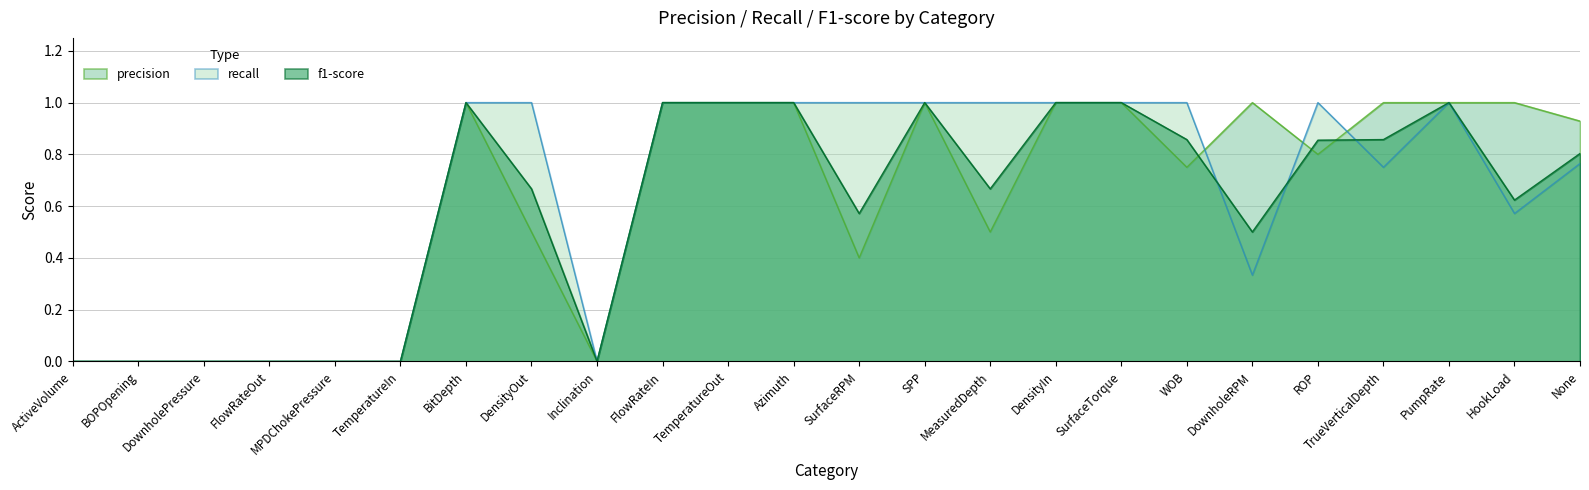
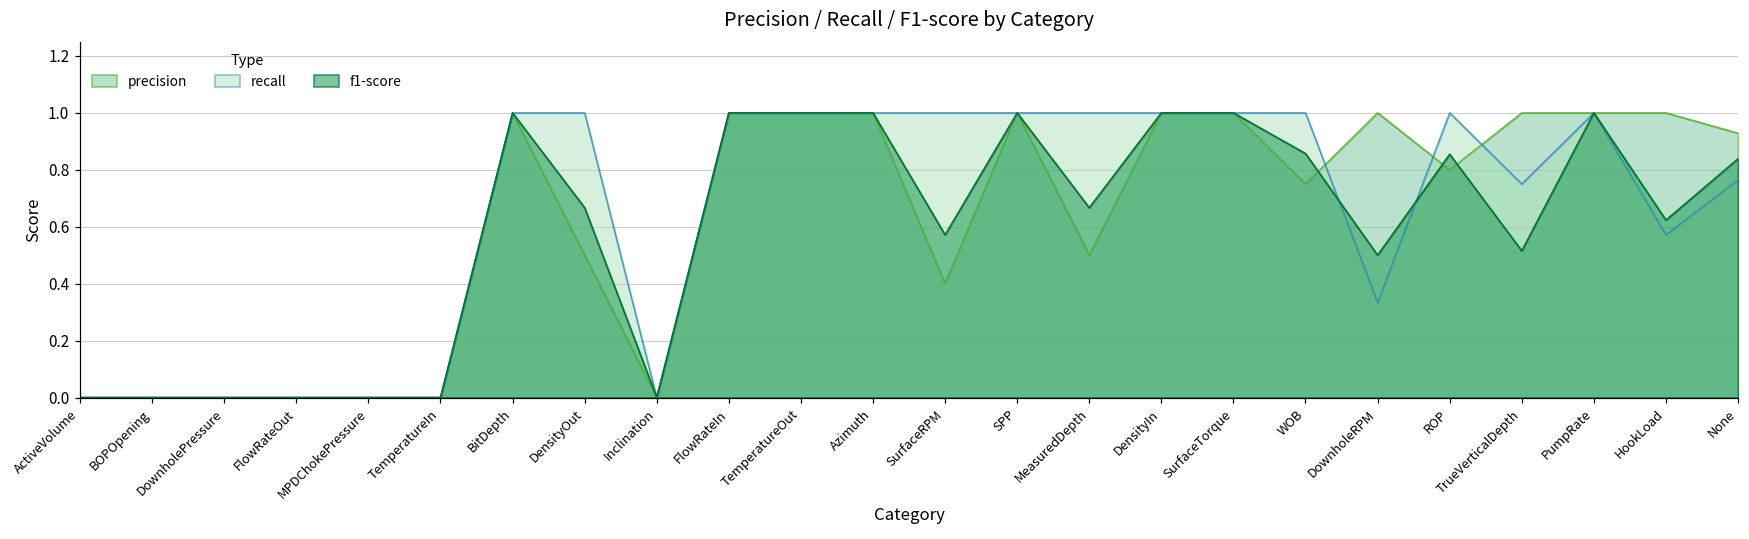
  {
    "f1-score": {
      "DensityOut": 0.67,
      "SurfaceRPM": 0.57,
      "MeasuredDepth": 0.67,
      "WOB": 0.86,
      "DownholeRPM": 0.50,
      "ROP": 0.85,
-     "TrueVerticalDepth": 0.86,
+     "TrueVerticalDepth": 0.52,
      "HookLoad": 0.62,
-     "None": 0.80
+     "None": 0.84
    }
  }
